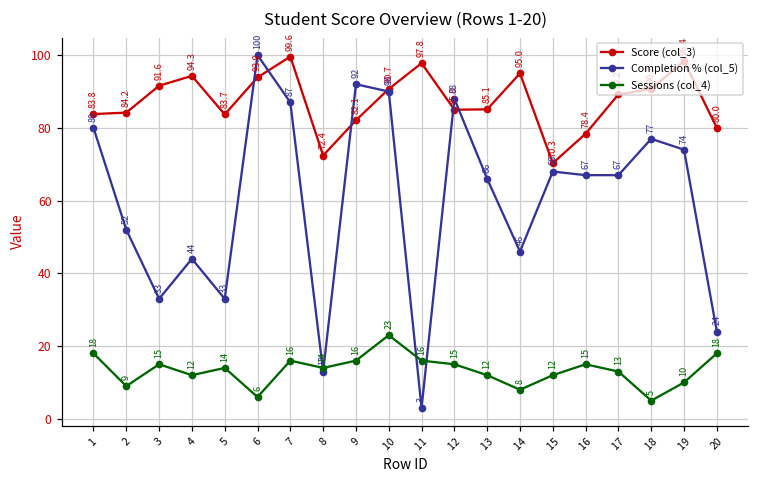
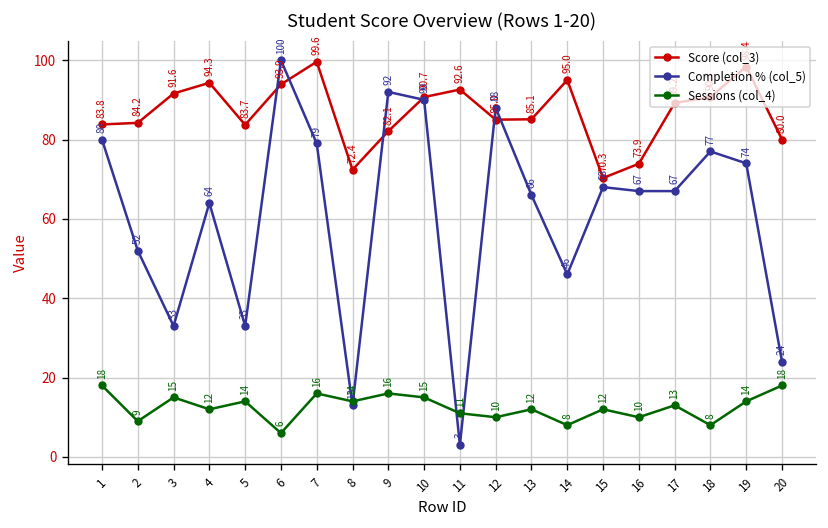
  {
    "Score (col_3)": {
      "1": 83.8,
      "2": 84.2,
      "3": 91.6,
      "4": 94.3,
      "5": 83.7,
      "7": 99.6,
      "8": 72.4,
      "9": 82.1,
-     "11": 97.8,
+     "11": 92.6,
      "13": 85.1,
      "14": 95.0,
      "15": 70.3,
-     "16": 78.4,
+     "16": 73.9,
      "20": 80.0
    },
    "Completion % (col_5)": {
      "2": 52,
      "3": 33,
-     "4": 44,
+     "4": 64,
      "5": 33,
      "6": 100,
-     "7": 87,
+     "7": 79,
      "9": 92,
      "11": 3,
      "13": 66,
      "14": 46,
      "16": 67,
      "17": 67,
      "18": 77,
      "19": 74,
      "20": 24
    },
    "Sessions (col_4)": {
      "1": 18,
      "2": 9,
      "3": 15,
      "4": 12,
      "5": 14,
      "6": 6,
      "7": 16,
      "9": 16,
-     "10": 23,
-     "11": 16,
-     "12": 15,
+     "10": 15,
+     "11": 11,
+     "12": 10,
      "13": 12,
      "14": 8,
      "15": 12,
-     "16": 15,
+     "16": 10,
      "17": 13,
-     "18": 5,
-     "19": 10,
+     "18": 8,
+     "19": 14,
      "20": 18
    }
  }
